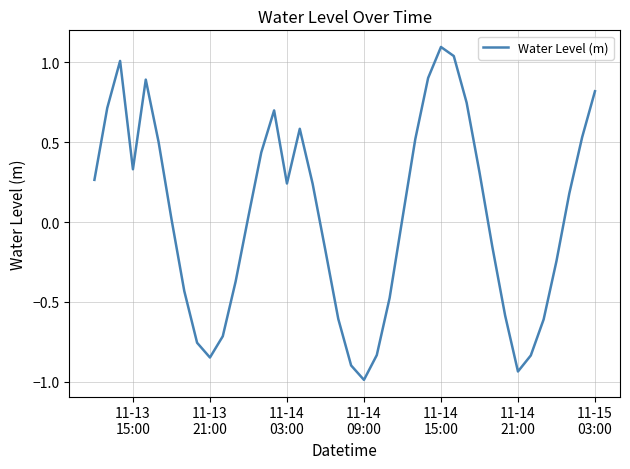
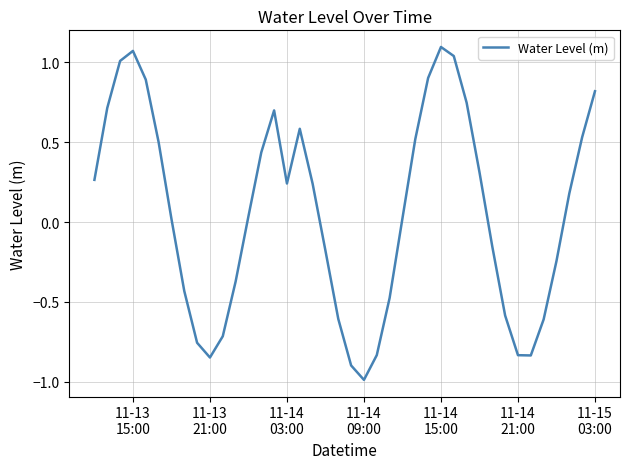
  {
-   "11-13 15:00": 0.33,
+   "11-13 15:00": 1.07,
    "11-13 21:00": -0.85,
    "11-14 03:00": 0.24,
    "11-14 09:00": -0.99,
    "11-14 15:00": 1.10,
-   "11-14 21:00": -0.94,
+   "11-14 21:00": -0.83,
    "11-15 03:00": 0.82
  }
